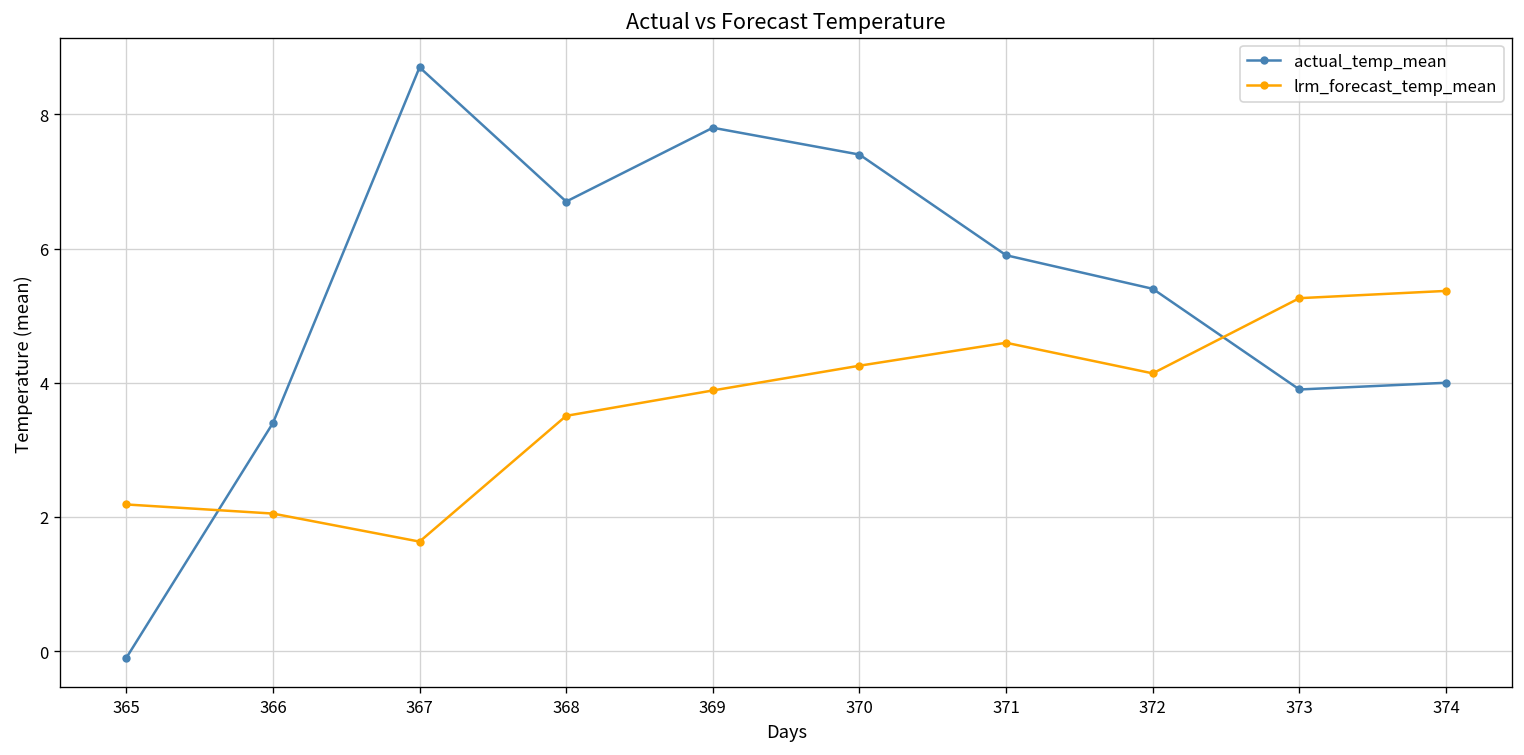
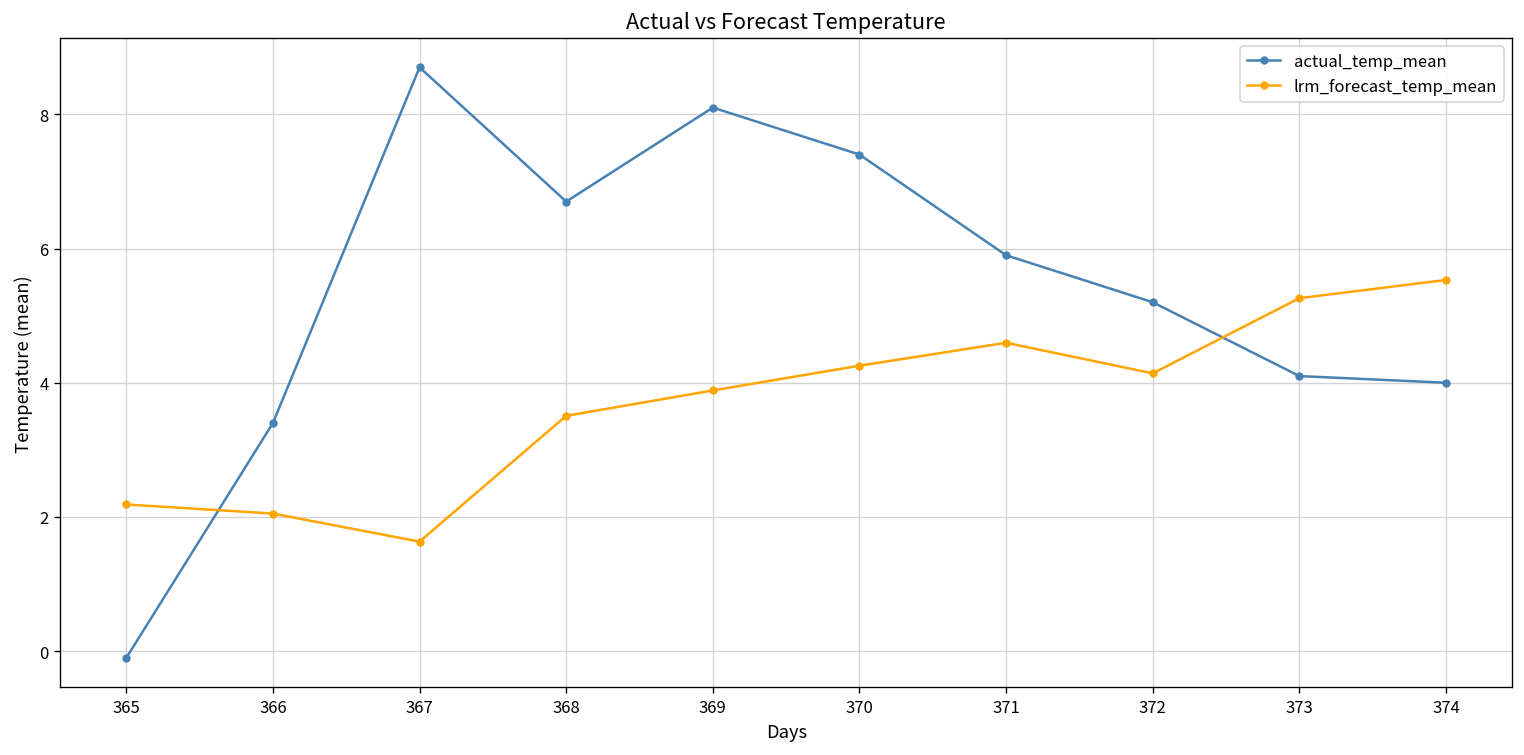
  {
    "actual_temp_mean": {
      "365": -0.1,
      "366": 3.4,
      "367": 8.7,
      "368": 6.7,
-     "369": 7.8,
+     "369": 8.1,
      "370": 7.4,
      "371": 5.9,
-     "372": 5.4,
-     "373": 3.9,
+     "372": 5.2,
+     "373": 4.1,
      "374": 4.0
    },
    "lrm_forecast_temp_mean": {
      "365": 2.2,
      "366": 2.1,
      "367": 1.6,
      "368": 3.5,
      "369": 3.9,
      "370": 4.3,
      "371": 4.6,
      "372": 4.1,
      "373": 5.3,
-     "374": 5.4
+     "374": 5.5
    }
  }
